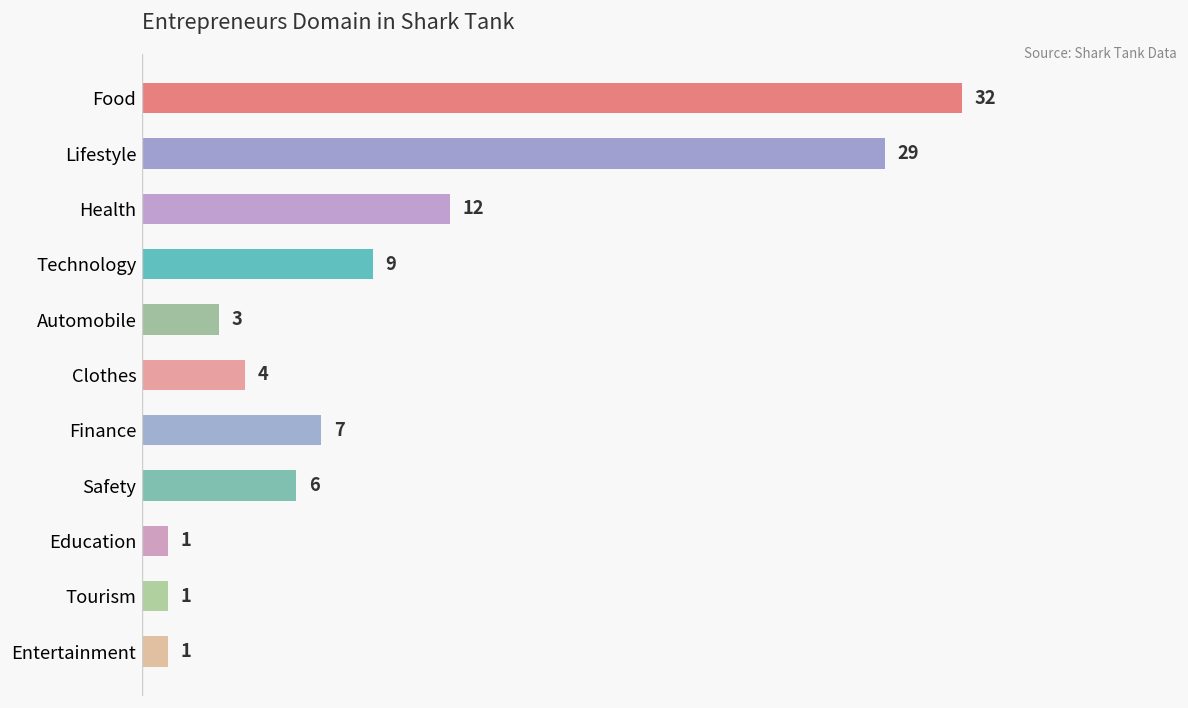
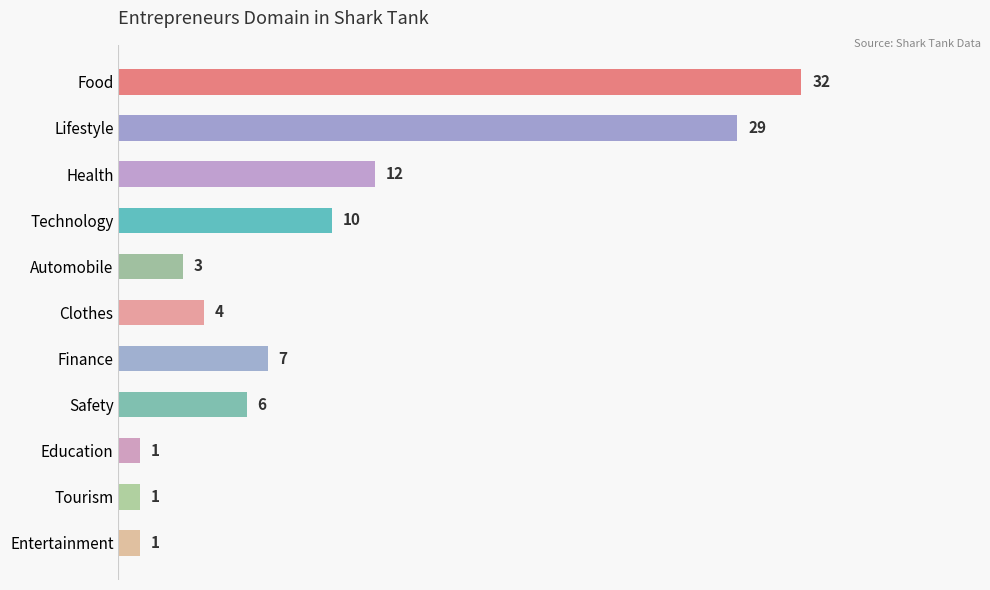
  {
    "Food": 32,
    "Lifestyle": 29,
    "Health": 12,
-   "Technology": 9,
+   "Technology": 10,
    "Automobile": 3,
    "Clothes": 4,
    "Finance": 7,
    "Safety": 6,
    "Education": 1,
    "Tourism": 1,
    "Entertainment": 1
  }
